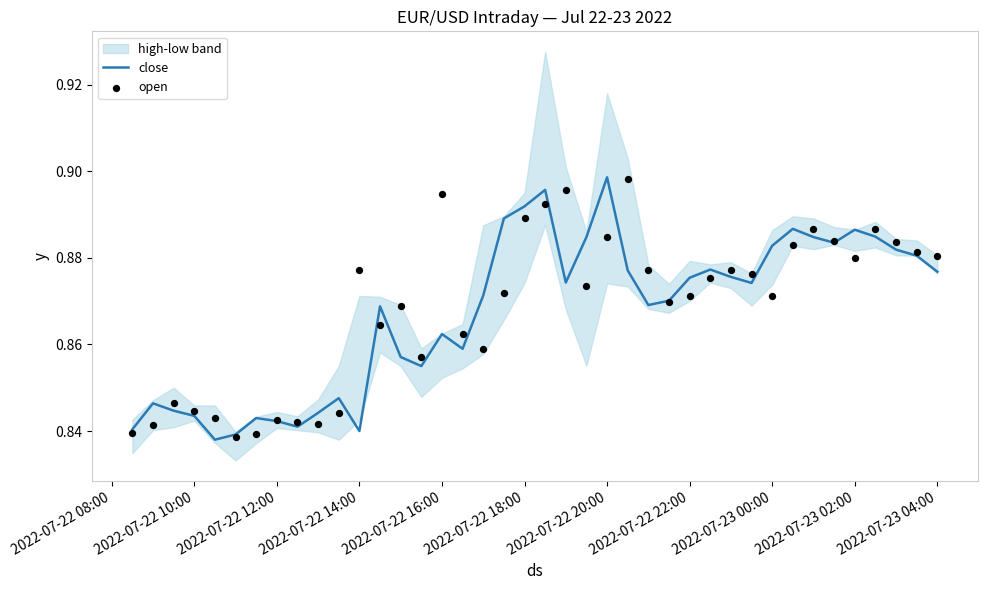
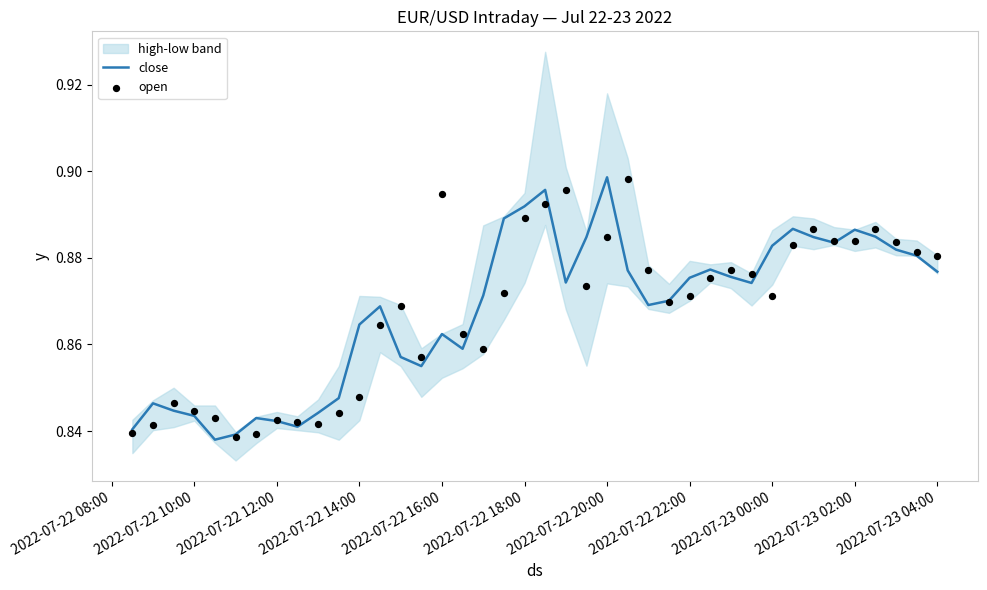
  {
    "close": {
      "2022-07-22 10:00": 0.844,
-     "2022-07-22 14:00": 0.840,
+     "2022-07-22 14:00": 0.865,
      "2022-07-22 18:00": 0.892,
      "2022-07-22 20:00": 0.899,
      "2022-07-22 22:00": 0.875,
      "2022-07-23 00:00": 0.883,
      "2022-07-23 04:00": 0.877
    },
    "open": {
-     "2022-07-22 14:00": 0.877,
-     "2022-07-23 02:00": 0.880
+     "2022-07-22 14:00": 0.848,
+     "2022-07-23 02:00": 0.884
    }
  }
